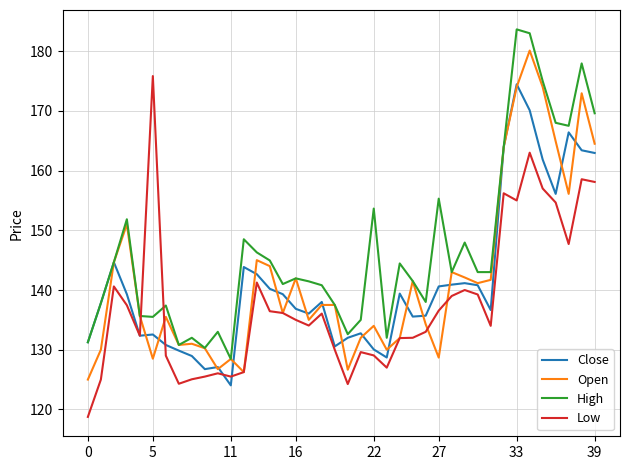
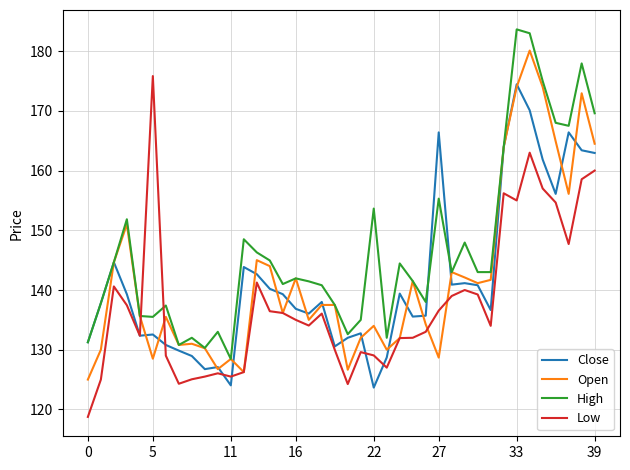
  {
    "Close": {
      "5": 133,
      "11": 124,
      "16": 137,
-     "22": 130,
-     "27": 141,
+     "22": 124,
+     "27": 166,
      "33": 174,
      "39": 163
    },
    "Open": {
      "0": 125,
      "5": 129,
      "22": 134,
      "27": 129,
      "33": 174,
      "39": 165
    },
    "High": {
      "5": 136,
      "22": 154,
      "27": 155,
      "33": 184,
      "39": 170
    },
    "Low": {
      "0": 119,
      "5": 176,
      "11": 126,
      "16": 135,
      "22": 129,
      "27": 137,
      "33": 155,
-     "39": 158
+     "39": 160
    }
  }
